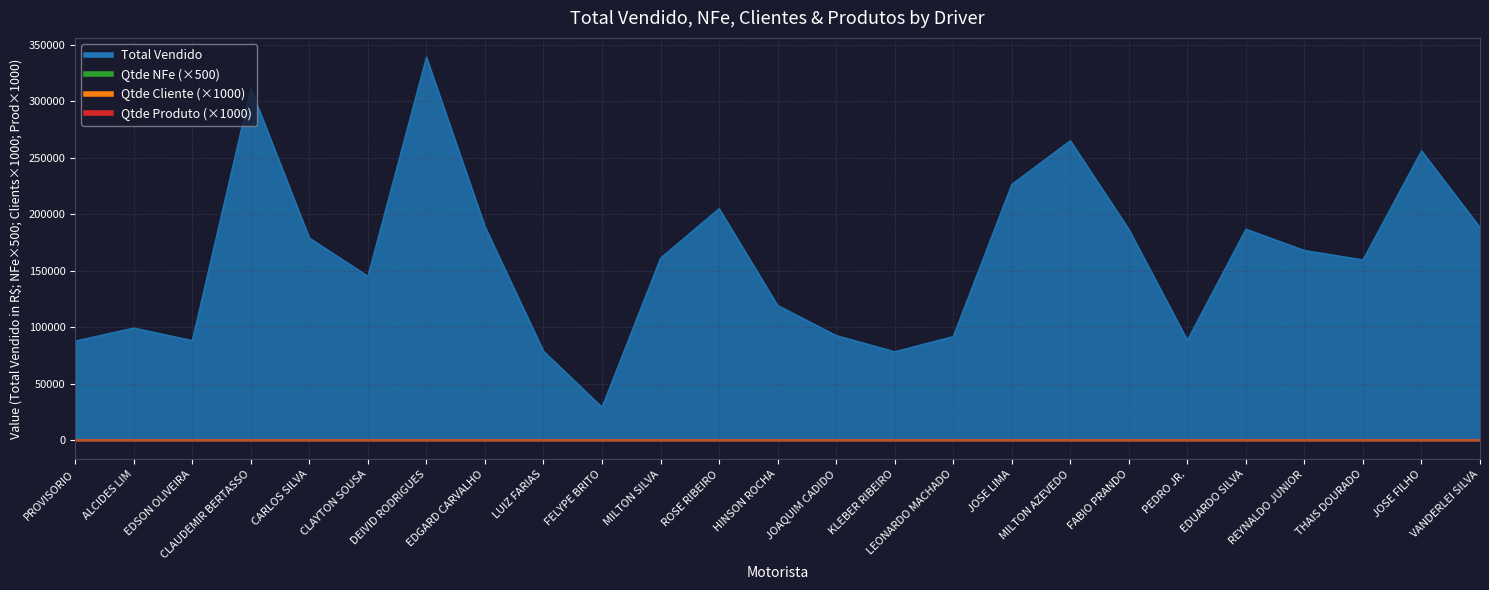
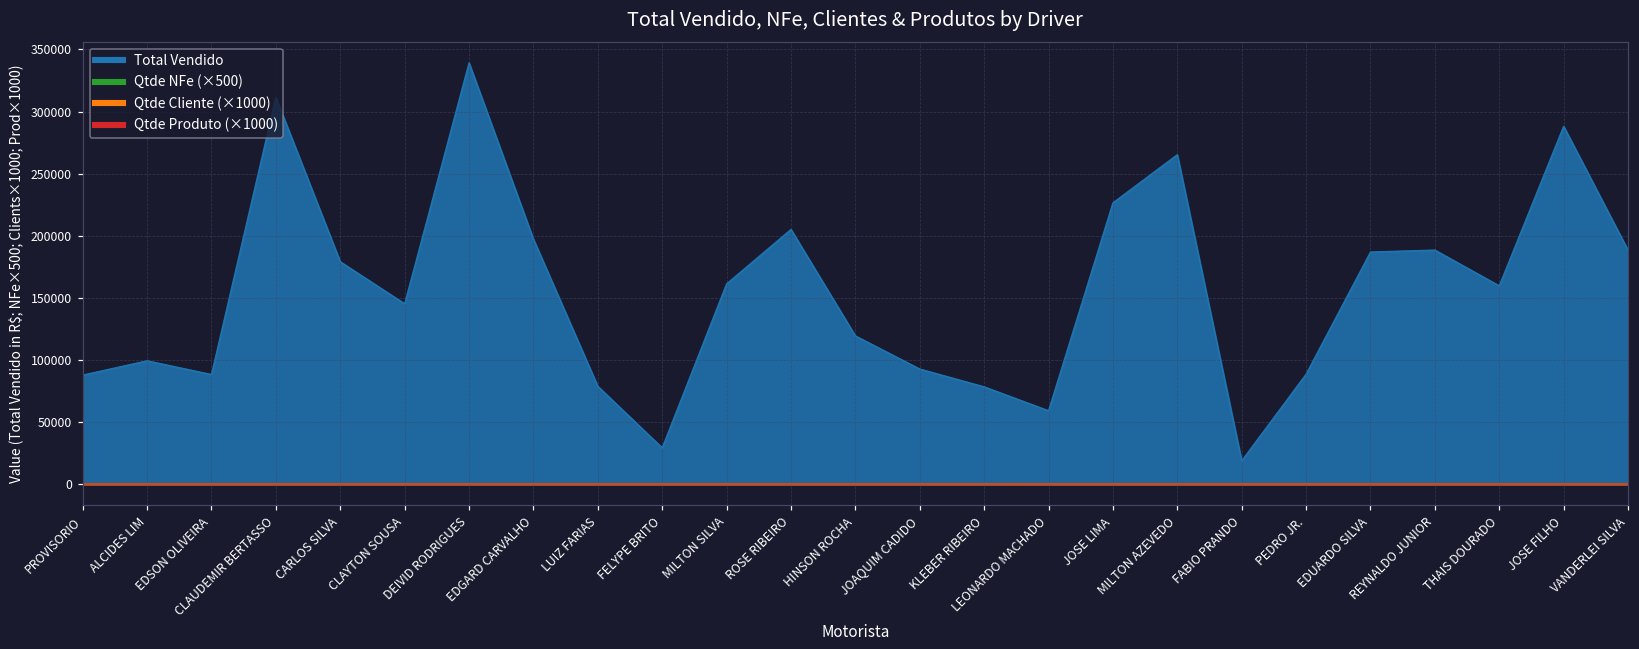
  {
    "Total Vendido": {
      "PROVISORIO": 88000,
      "ALCIDES LIM": 99000,
      "EDSON OLIVEIRA": 88000,
      "CARLOS SILVA": 179000,
      "CLAYTON SOUSA": 145000,
      "DEIVID RODRIGUES": 339000,
-     "EDGARD CARVALHO": 189000,
+     "EDGARD CARVALHO": 197000,
      "LUIZ FARIAS": 79000,
      "FELYPE BRITO": 29000,
      "MILTON SILVA": 161000,
      "ROSE RIBEIRO": 205000,
      "HINSON ROCHA": 119000,
      "JOAQUIM CADIDO": 93000,
      "KLEBER RIBEIRO": 78000,
-     "LEONARDO MACHADO": 92000,
+     "LEONARDO MACHADO": 59000,
      "JOSE LIMA": 226000,
      "MILTON AZEVEDO": 265000,
-     "FABIO PRANDO": 187000,
+     "FABIO PRANDO": 19000,
      "PEDRO JR.": 88000,
      "EDUARDO SILVA": 187000,
-     "REYNALDO JUNIOR": 168000,
+     "REYNALDO JUNIOR": 188000,
      "THAIS DOURADO": 160000,
-     "JOSE FILHO": 256000,
+     "JOSE FILHO": 288000,
      "VANDERLEI SILVA": 188000
    }
  }
